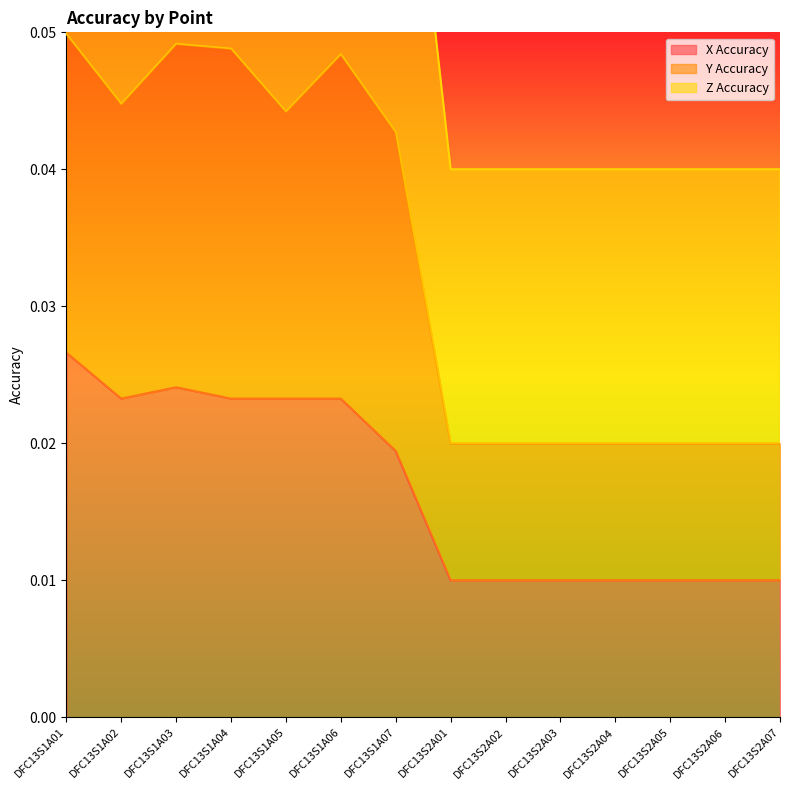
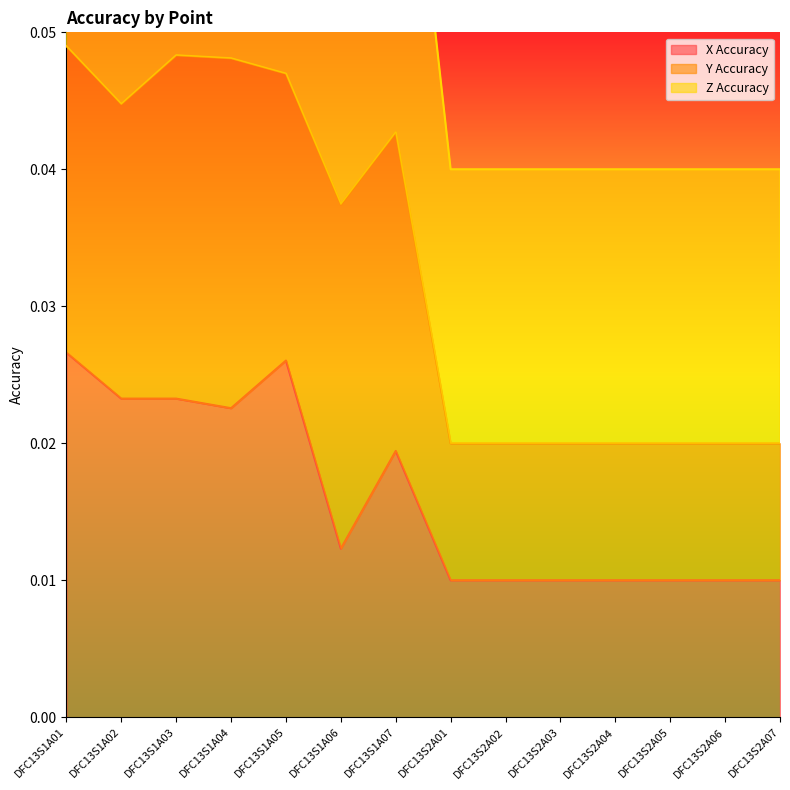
  {
    "X Accuracy": {
      "DFC13S1A01": 0.0266,
      "DFC13S1A02": 0.0233,
-     "DFC13S1A03": 0.0241,
-     "DFC13S1A04": 0.0233,
-     "DFC13S1A05": 0.0233,
-     "DFC13S1A06": 0.0233,
+     "DFC13S1A03": 0.0233,
+     "DFC13S1A04": 0.0226,
+     "DFC13S1A05": 0.0260,
+     "DFC13S1A06": 0.0123,
      "DFC13S1A07": 0.0194,
      "DFC13S2A01": 0.0100,
      "DFC13S2A02": 0.0100,
      "DFC13S2A03": 0.0100,
      "DFC13S2A04": 0.0100,
      "DFC13S2A05": 0.0100,
      "DFC13S2A06": 0.0100,
      "DFC13S2A07": 0.0100
    },
    "Y Accuracy": {
-     "DFC13S1A01": 0.0233,
+     "DFC13S1A01": 0.0224,
      "DFC13S1A02": 0.0215,
      "DFC13S1A03": 0.0251,
      "DFC13S1A04": 0.0256,
      "DFC13S1A05": 0.0210,
      "DFC13S1A06": 0.0251,
      "DFC13S1A07": 0.0233,
      "DFC13S2A01": 0.0100,
      "DFC13S2A02": 0.0100,
      "DFC13S2A03": 0.0100,
      "DFC13S2A04": 0.0100,
      "DFC13S2A05": 0.0100,
      "DFC13S2A06": 0.0100,
      "DFC13S2A07": 0.0100
    },
    "Z Accuracy": {
      "DFC13S2A01": 0.0200,
      "DFC13S2A02": 0.0200,
      "DFC13S2A03": 0.0200,
      "DFC13S2A04": 0.0200,
      "DFC13S2A05": 0.0200,
      "DFC13S2A06": 0.0200,
      "DFC13S2A07": 0.0200
    }
  }
